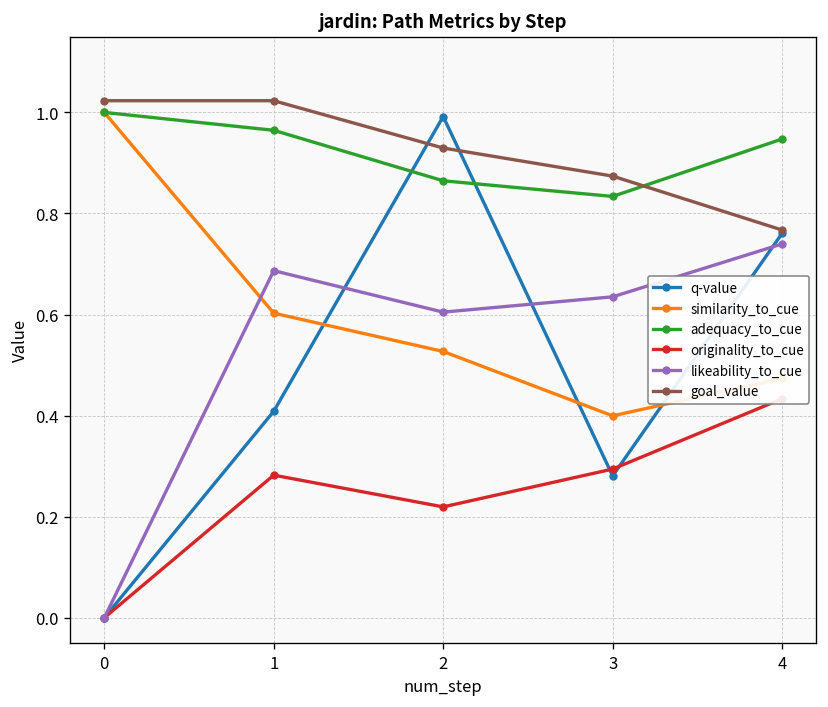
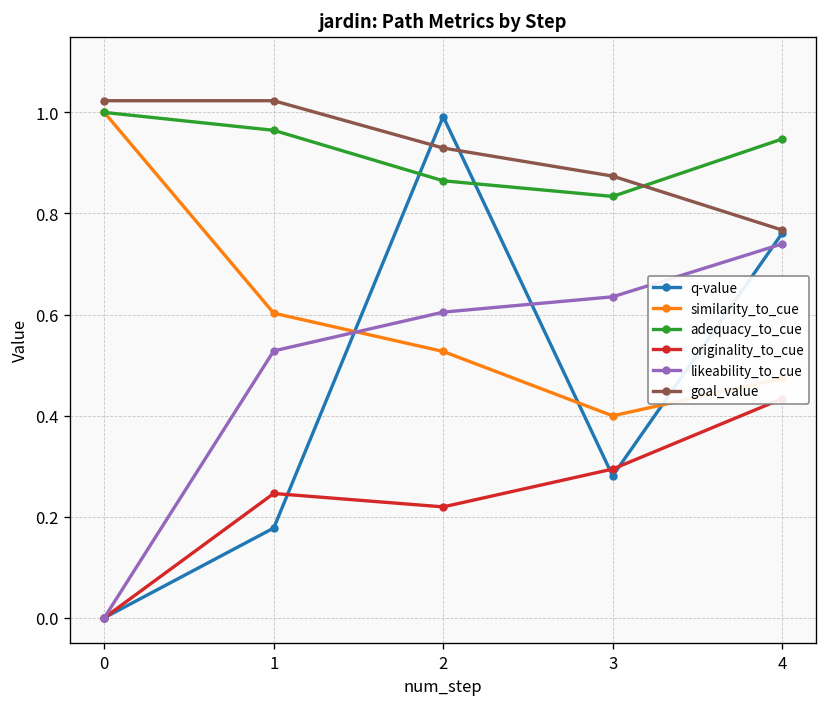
  {
    "q-value": {
-     "1": 0.41,
+     "1": 0.18,
      "2": 0.99,
      "3": 0.28,
      "4": 0.76
    },
    "similarity_to_cue": {
      "1": 0.60,
      "2": 0.53,
      "3": 0.40
    },
    "adequacy_to_cue": {
      "1": 0.96,
      "2": 0.86,
      "3": 0.83,
      "4": 0.95
    },
    "originality_to_cue": {
-     "1": 0.28,
+     "1": 0.25,
      "2": 0.22,
      "3": 0.29,
      "4": 0.43
    },
    "likeability_to_cue": {
-     "1": 0.69,
+     "1": 0.53,
      "2": 0.60,
      "3": 0.64,
      "4": 0.74
    },
    "goal_value": {
      "0": 1.02,
      "1": 1.02,
      "2": 0.93,
      "3": 0.87,
      "4": 0.77
    }
  }
